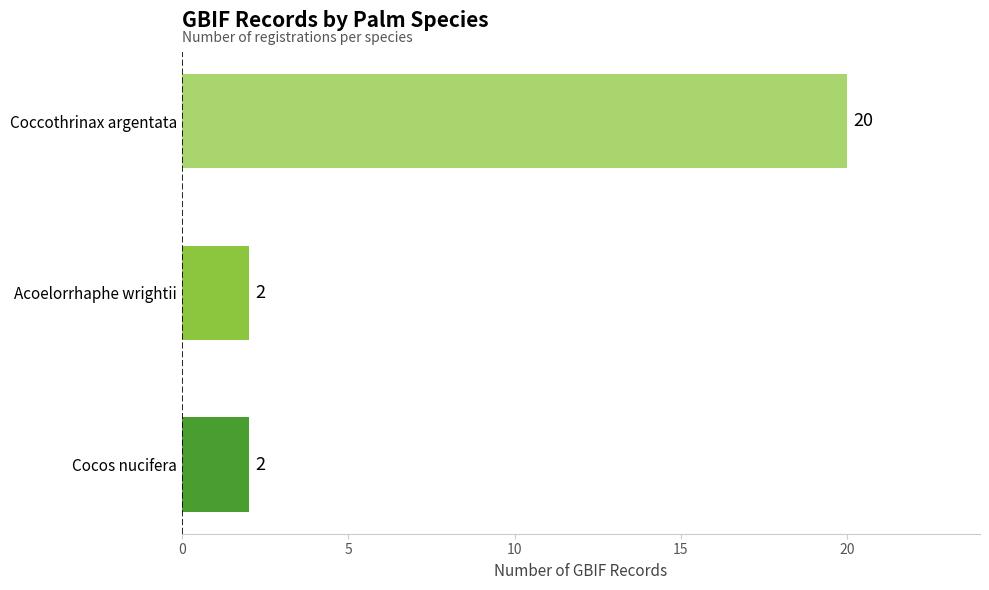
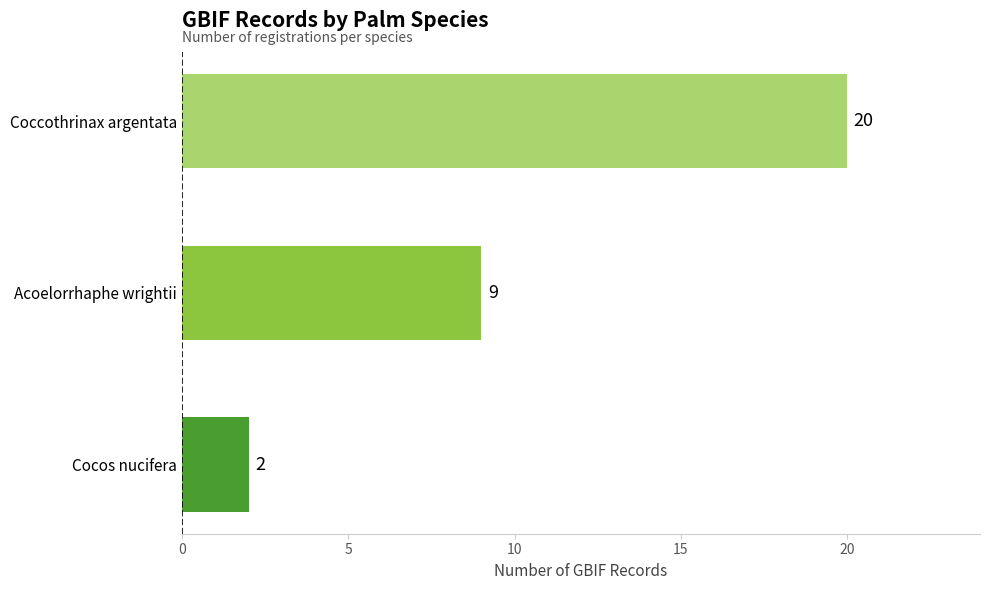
  {
    "Coccothrinax argentata": 20,
-   "Acoelorrhaphe wrightii": 2,
+   "Acoelorrhaphe wrightii": 9,
    "Cocos nucifera": 2
  }
